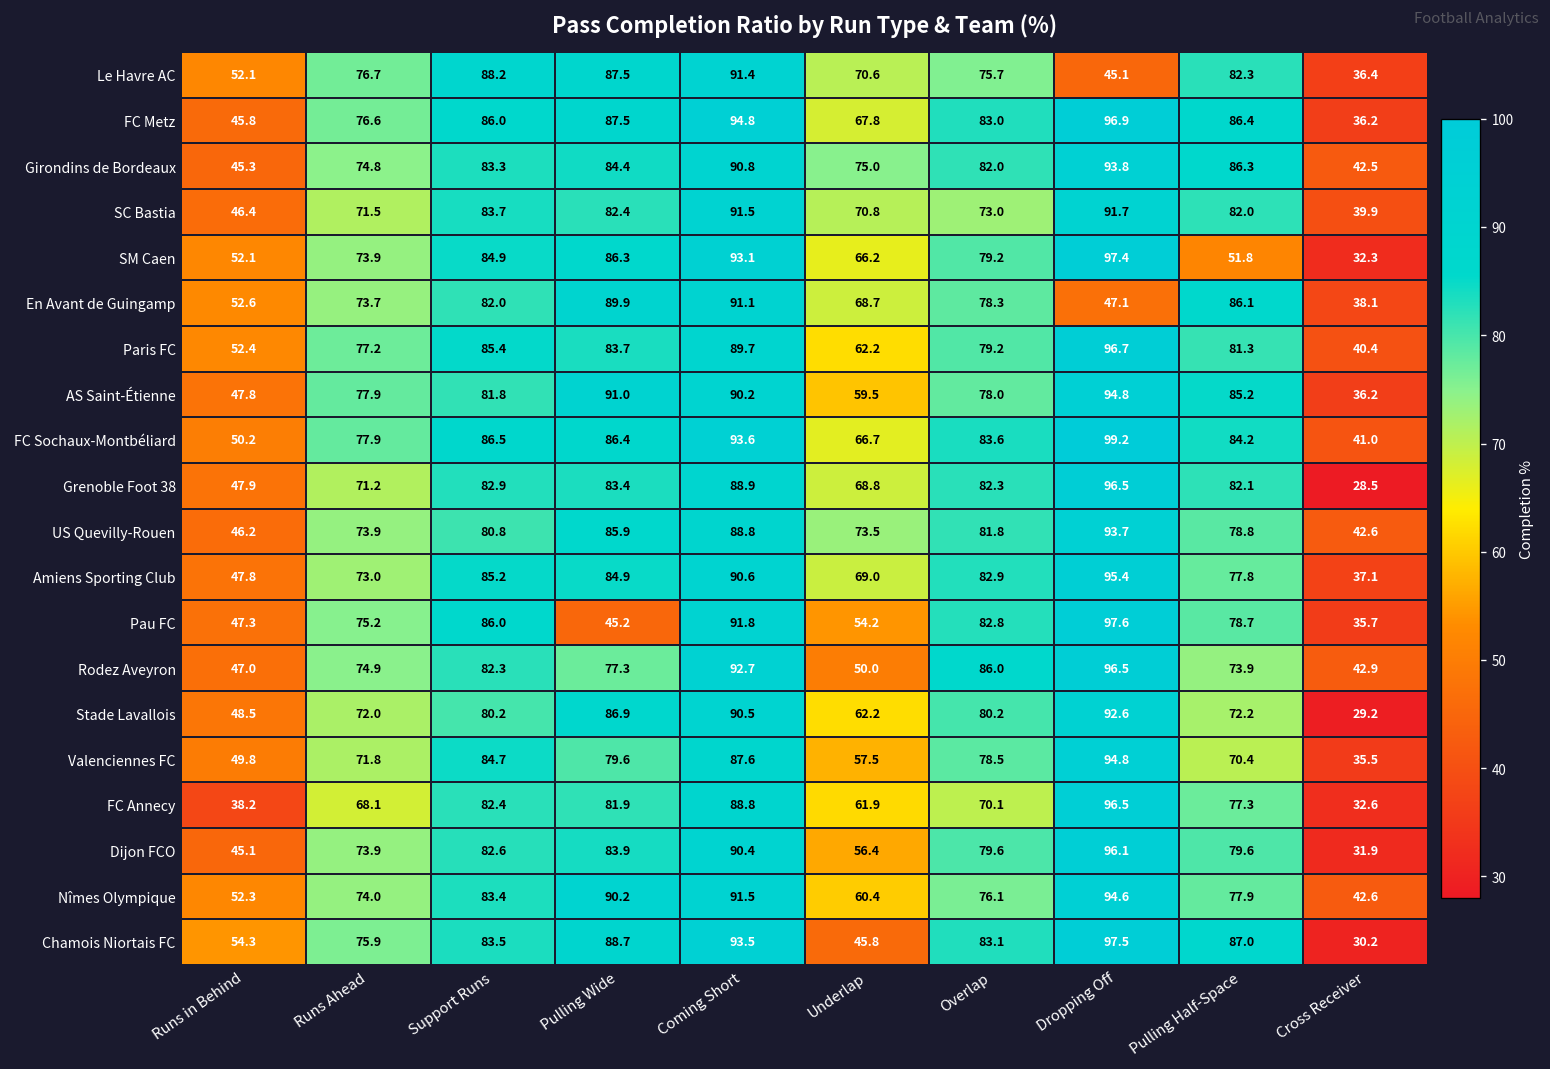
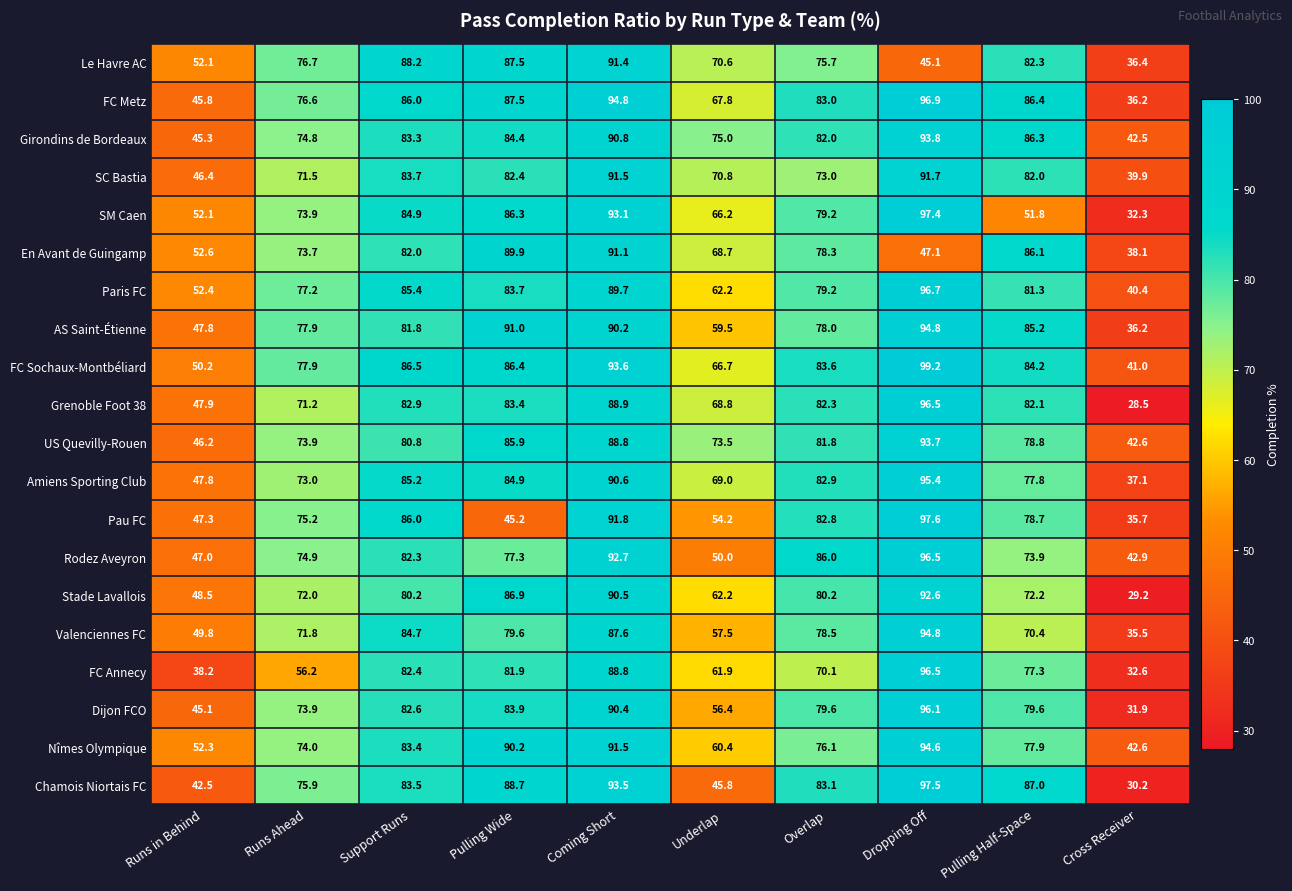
  {
    "Le Havre AC": {
      "Runs in Behind": 52.1,
      "Runs Ahead": 76.7,
      "Support Runs": 88.2,
      "Pulling Wide": 87.5,
      "Coming Short": 91.4,
      "Underlap": 70.6,
      "Overlap": 75.7,
      "Dropping Off": 45.1,
      "Pulling Half-Space": 82.3,
      "Cross Receiver": 36.4
    },
    "FC Metz": {
      "Runs in Behind": 45.8,
      "Runs Ahead": 76.6,
      "Support Runs": 86.0,
      "Pulling Wide": 87.5,
      "Coming Short": 94.8,
      "Underlap": 67.8,
      "Overlap": 83.0,
      "Dropping Off": 96.9,
      "Pulling Half-Space": 86.4,
      "Cross Receiver": 36.2
    },
    "Girondins de Bordeaux": {
      "Runs in Behind": 45.3,
      "Runs Ahead": 74.8,
      "Support Runs": 83.3,
      "Pulling Wide": 84.4,
      "Coming Short": 90.8,
      "Underlap": 75.0,
      "Overlap": 82.0,
      "Dropping Off": 93.8,
      "Pulling Half-Space": 86.3,
      "Cross Receiver": 42.5
    },
    "SC Bastia": {
      "Runs in Behind": 46.4,
      "Runs Ahead": 71.5,
      "Support Runs": 83.7,
      "Pulling Wide": 82.4,
      "Coming Short": 91.5,
      "Underlap": 70.8,
      "Overlap": 73.0,
      "Dropping Off": 91.7,
      "Pulling Half-Space": 82.0,
      "Cross Receiver": 39.9
    },
    "SM Caen": {
      "Runs in Behind": 52.1,
      "Runs Ahead": 73.9,
      "Support Runs": 84.9,
      "Pulling Wide": 86.3,
      "Coming Short": 93.1,
      "Underlap": 66.2,
      "Overlap": 79.2,
      "Dropping Off": 97.4,
      "Pulling Half-Space": 51.8,
      "Cross Receiver": 32.3
    },
    "En Avant de Guingamp": {
      "Runs in Behind": 52.6,
      "Runs Ahead": 73.7,
      "Support Runs": 82.0,
      "Pulling Wide": 89.9,
      "Coming Short": 91.1,
      "Underlap": 68.7,
      "Overlap": 78.3,
      "Dropping Off": 47.1,
      "Pulling Half-Space": 86.1,
      "Cross Receiver": 38.1
    },
    "Paris FC": {
      "Runs in Behind": 52.4,
      "Runs Ahead": 77.2,
      "Support Runs": 85.4,
      "Pulling Wide": 83.7,
      "Coming Short": 89.7,
      "Underlap": 62.2,
      "Overlap": 79.2,
      "Dropping Off": 96.7,
      "Pulling Half-Space": 81.3,
      "Cross Receiver": 40.4
    },
    "AS Saint-Étienne": {
      "Runs in Behind": 47.8,
      "Runs Ahead": 77.9,
      "Support Runs": 81.8,
      "Pulling Wide": 91.0,
      "Coming Short": 90.2,
      "Underlap": 59.5,
      "Overlap": 78.0,
      "Dropping Off": 94.8,
      "Pulling Half-Space": 85.2,
      "Cross Receiver": 36.2
    },
    "FC Sochaux-Montbéliard": {
      "Runs in Behind": 50.2,
      "Runs Ahead": 77.9,
      "Support Runs": 86.5,
      "Pulling Wide": 86.4,
      "Coming Short": 93.6,
      "Underlap": 66.7,
      "Overlap": 83.6,
      "Dropping Off": 99.2,
      "Pulling Half-Space": 84.2,
      "Cross Receiver": 41.0
    },
    "Grenoble Foot 38": {
      "Runs in Behind": 47.9,
      "Runs Ahead": 71.2,
      "Support Runs": 82.9,
      "Pulling Wide": 83.4,
      "Coming Short": 88.9,
      "Underlap": 68.8,
      "Overlap": 82.3,
      "Dropping Off": 96.5,
      "Pulling Half-Space": 82.1,
      "Cross Receiver": 28.5
    },
    "US Quevilly-Rouen": {
      "Runs in Behind": 46.2,
      "Runs Ahead": 73.9,
      "Support Runs": 80.8,
      "Pulling Wide": 85.9,
      "Coming Short": 88.8,
      "Underlap": 73.5,
      "Overlap": 81.8,
      "Dropping Off": 93.7,
      "Pulling Half-Space": 78.8,
      "Cross Receiver": 42.6
    },
    "Amiens Sporting Club": {
      "Runs in Behind": 47.8,
      "Runs Ahead": 73.0,
      "Support Runs": 85.2,
      "Pulling Wide": 84.9,
      "Coming Short": 90.6,
      "Underlap": 69.0,
      "Overlap": 82.9,
      "Dropping Off": 95.4,
      "Pulling Half-Space": 77.8,
      "Cross Receiver": 37.1
    },
    "Pau FC": {
      "Runs in Behind": 47.3,
      "Runs Ahead": 75.2,
      "Support Runs": 86.0,
      "Pulling Wide": 45.2,
      "Coming Short": 91.8,
      "Underlap": 54.2,
      "Overlap": 82.8,
      "Dropping Off": 97.6,
      "Pulling Half-Space": 78.7,
      "Cross Receiver": 35.7
    },
    "Rodez Aveyron": {
      "Runs in Behind": 47.0,
      "Runs Ahead": 74.9,
      "Support Runs": 82.3,
      "Pulling Wide": 77.3,
      "Coming Short": 92.7,
      "Underlap": 50.0,
      "Overlap": 86.0,
      "Dropping Off": 96.5,
      "Pulling Half-Space": 73.9,
      "Cross Receiver": 42.9
    },
    "Stade Lavallois": {
      "Runs in Behind": 48.5,
      "Runs Ahead": 72.0,
      "Support Runs": 80.2,
      "Pulling Wide": 86.9,
      "Coming Short": 90.5,
      "Underlap": 62.2,
      "Overlap": 80.2,
      "Dropping Off": 92.6,
      "Pulling Half-Space": 72.2,
      "Cross Receiver": 29.2
    },
    "Valenciennes FC": {
      "Runs in Behind": 49.8,
      "Runs Ahead": 71.8,
      "Support Runs": 84.7,
      "Pulling Wide": 79.6,
      "Coming Short": 87.6,
      "Underlap": 57.5,
      "Overlap": 78.5,
      "Dropping Off": 94.8,
      "Pulling Half-Space": 70.4,
      "Cross Receiver": 35.5
    },
    "FC Annecy": {
      "Runs in Behind": 38.2,
-     "Runs Ahead": 68.1,
+     "Runs Ahead": 56.2,
      "Support Runs": 82.4,
      "Pulling Wide": 81.9,
      "Coming Short": 88.8,
      "Underlap": 61.9,
      "Overlap": 70.1,
      "Dropping Off": 96.5,
      "Pulling Half-Space": 77.3,
      "Cross Receiver": 32.6
    },
    "Dijon FCO": {
      "Runs in Behind": 45.1,
      "Runs Ahead": 73.9,
      "Support Runs": 82.6,
      "Pulling Wide": 83.9,
      "Coming Short": 90.4,
      "Underlap": 56.4,
      "Overlap": 79.6,
      "Dropping Off": 96.1,
      "Pulling Half-Space": 79.6,
      "Cross Receiver": 31.9
    },
    "Nîmes Olympique": {
      "Runs in Behind": 52.3,
      "Runs Ahead": 74.0,
      "Support Runs": 83.4,
      "Pulling Wide": 90.2,
      "Coming Short": 91.5,
      "Underlap": 60.4,
      "Overlap": 76.1,
      "Dropping Off": 94.6,
      "Pulling Half-Space": 77.9,
      "Cross Receiver": 42.6
    },
    "Chamois Niortais FC": {
-     "Runs in Behind": 54.3,
+     "Runs in Behind": 42.5,
      "Runs Ahead": 75.9,
      "Support Runs": 83.5,
      "Pulling Wide": 88.7,
      "Coming Short": 93.5,
      "Underlap": 45.8,
      "Overlap": 83.1,
      "Dropping Off": 97.5,
      "Pulling Half-Space": 87.0,
      "Cross Receiver": 30.2
    }
  }
